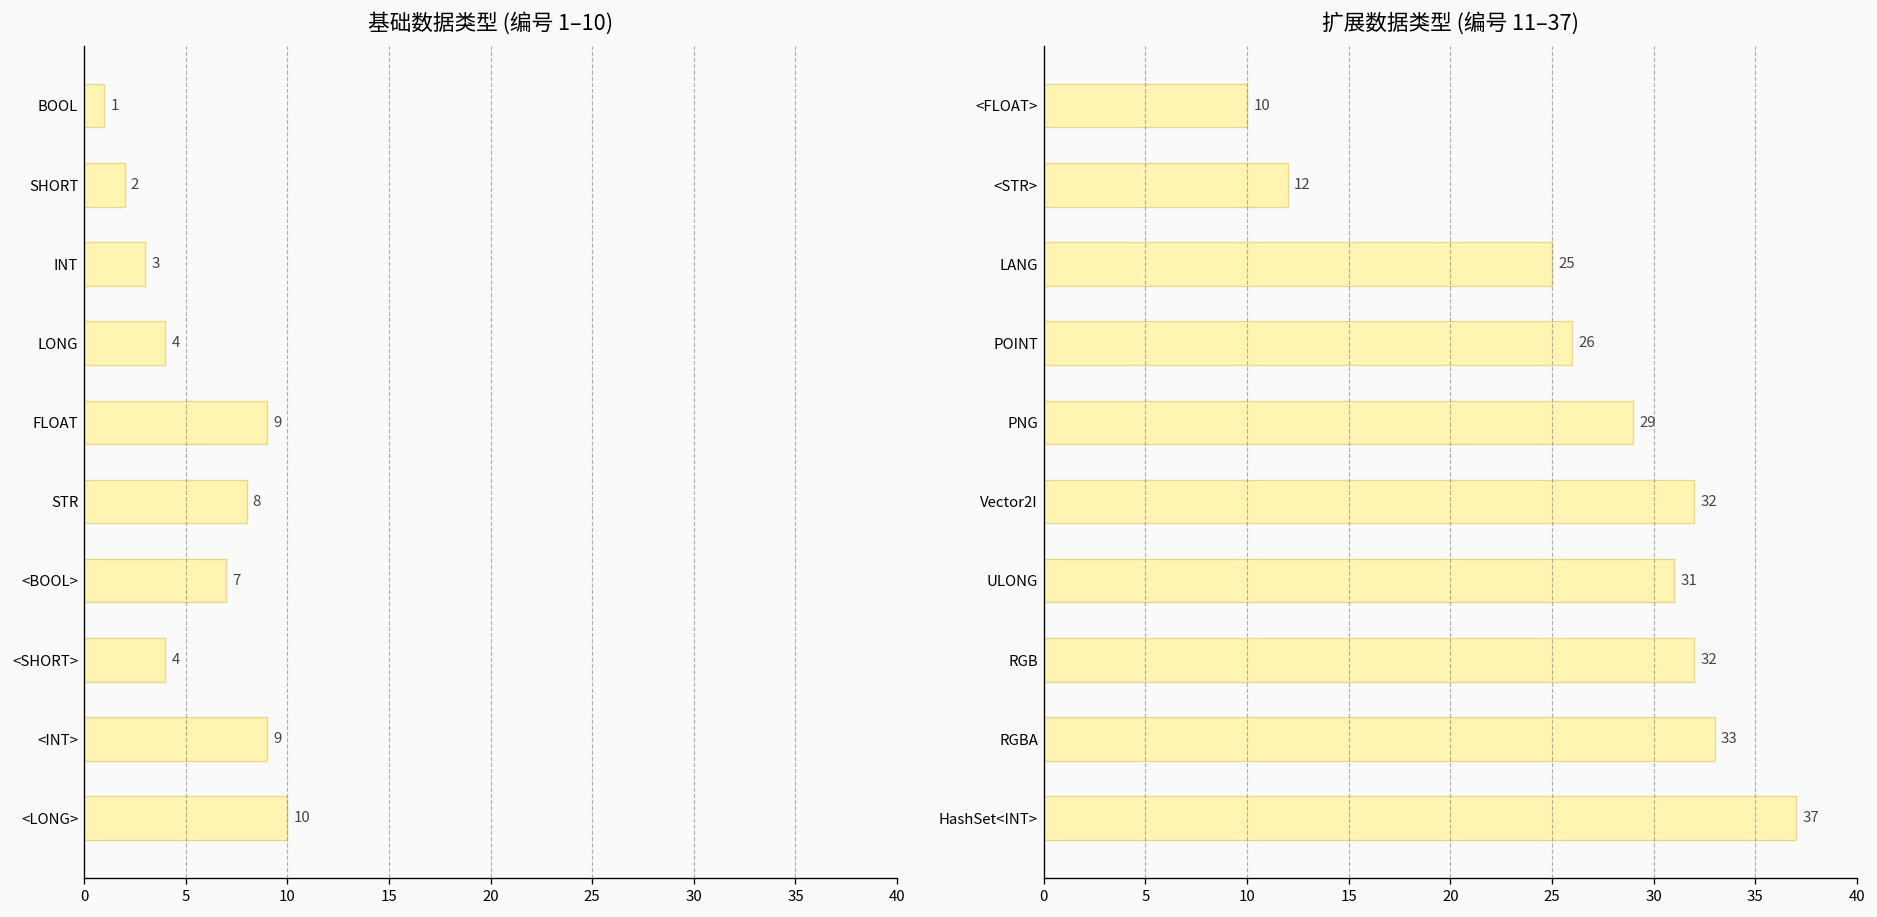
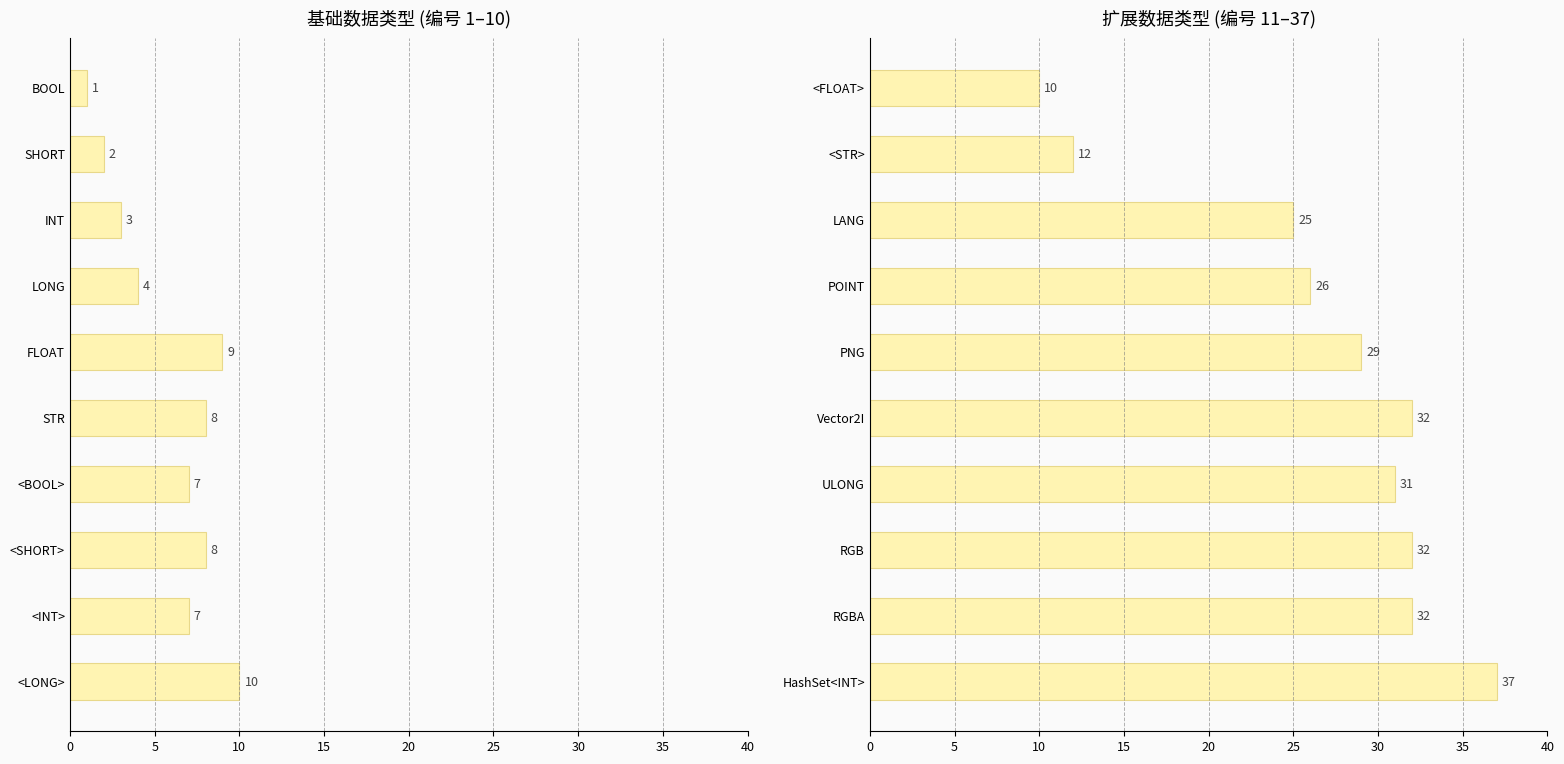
  {
    "基础数据类型 (编号 1–10)": {
      "BOOL": 1,
      "SHORT": 2,
      "INT": 3,
      "LONG": 4,
      "FLOAT": 9,
      "STR": 8,
      "<BOOL>": 7,
-     "<SHORT>": 4,
-     "<INT>": 9,
+     "<SHORT>": 8,
+     "<INT>": 7,
      "<LONG>": 10
    },
    "扩展数据类型 (编号 11–37)": {
      "<FLOAT>": 10,
      "<STR>": 12,
      "LANG": 25,
      "POINT": 26,
      "PNG": 29,
      "Vector2I": 32,
      "ULONG": 31,
      "RGB": 32,
-     "RGBA": 33,
+     "RGBA": 32,
      "HashSet<INT>": 37
    }
  }
